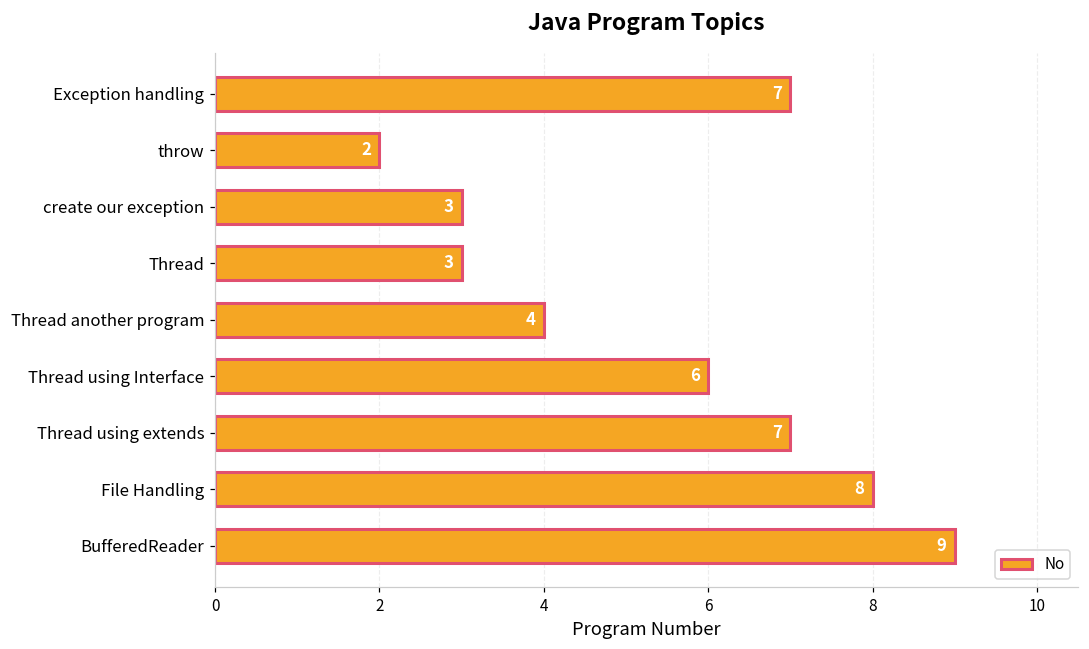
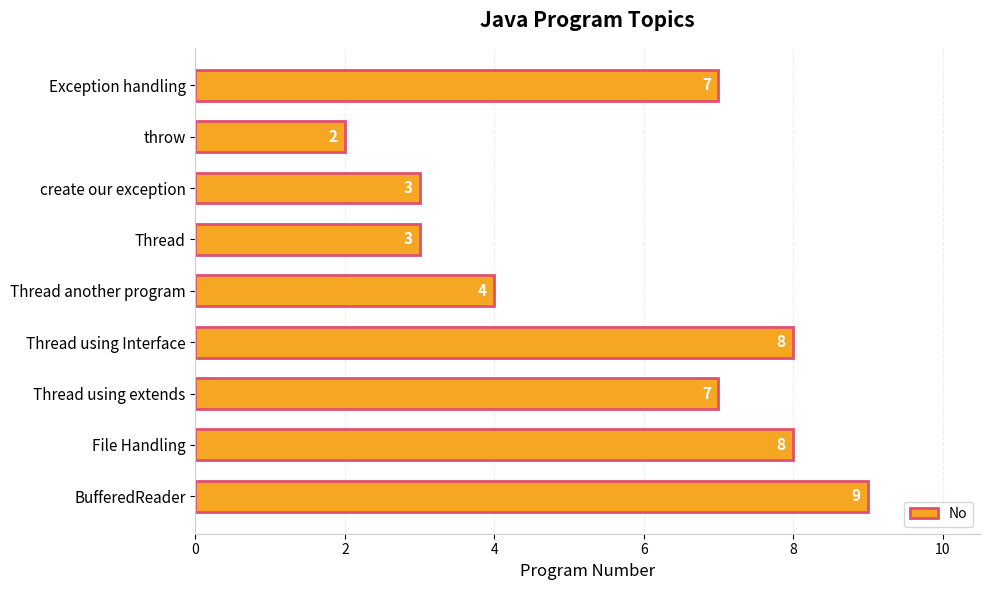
  {
    "Exception handling": 7,
    "throw": 2,
    "create our exception": 3,
    "Thread": 3,
    "Thread another program": 4,
-   "Thread using Interface": 6,
+   "Thread using Interface": 8,
    "Thread using extends": 7,
    "File Handling": 8,
    "BufferedReader": 9
  }
